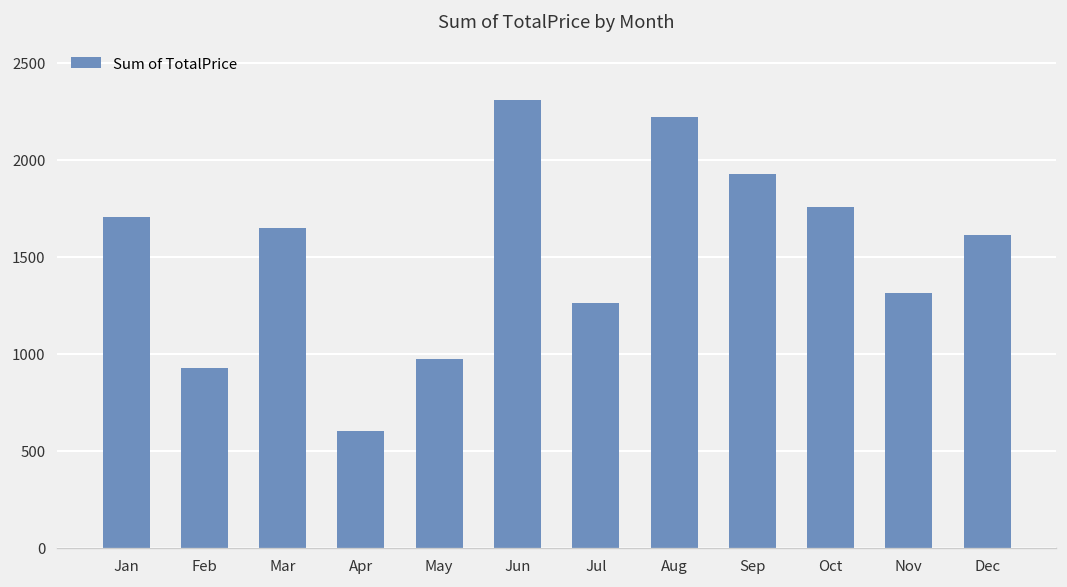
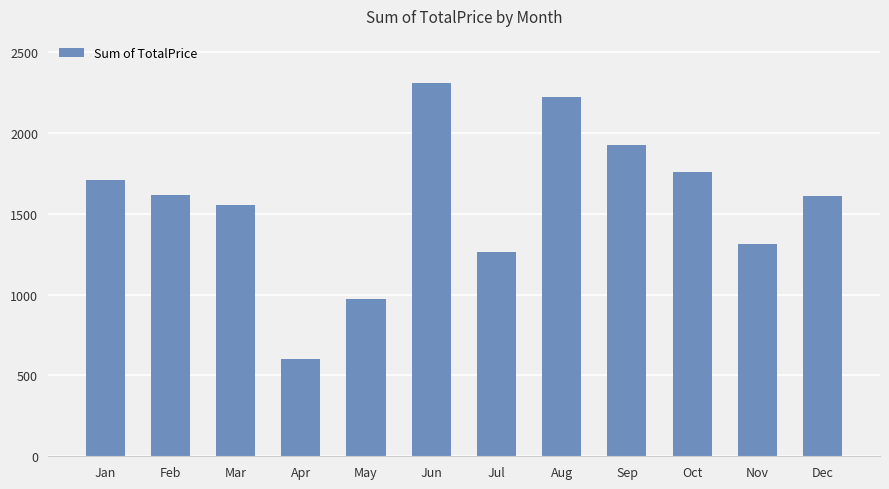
  {
    "Jan": 1710,
-   "Feb": 930,
-   "Mar": 1650,
+   "Feb": 1620,
+   "Mar": 1550,
    "Apr": 600,
    "May": 970,
    "Jun": 2310,
    "Jul": 1260,
    "Aug": 2220,
    "Sep": 1930,
    "Oct": 1760,
    "Nov": 1310,
    "Dec": 1610
  }
